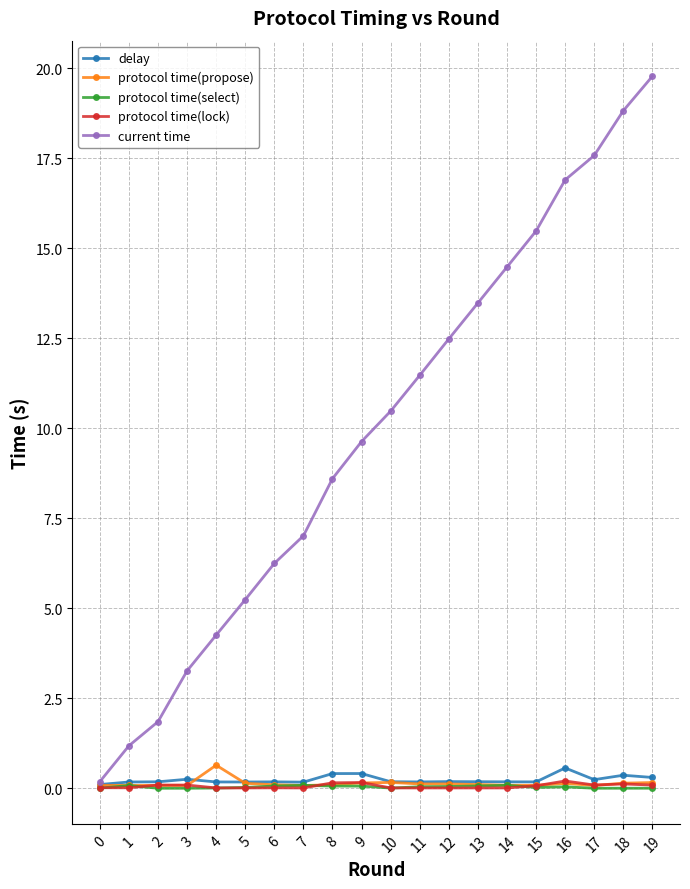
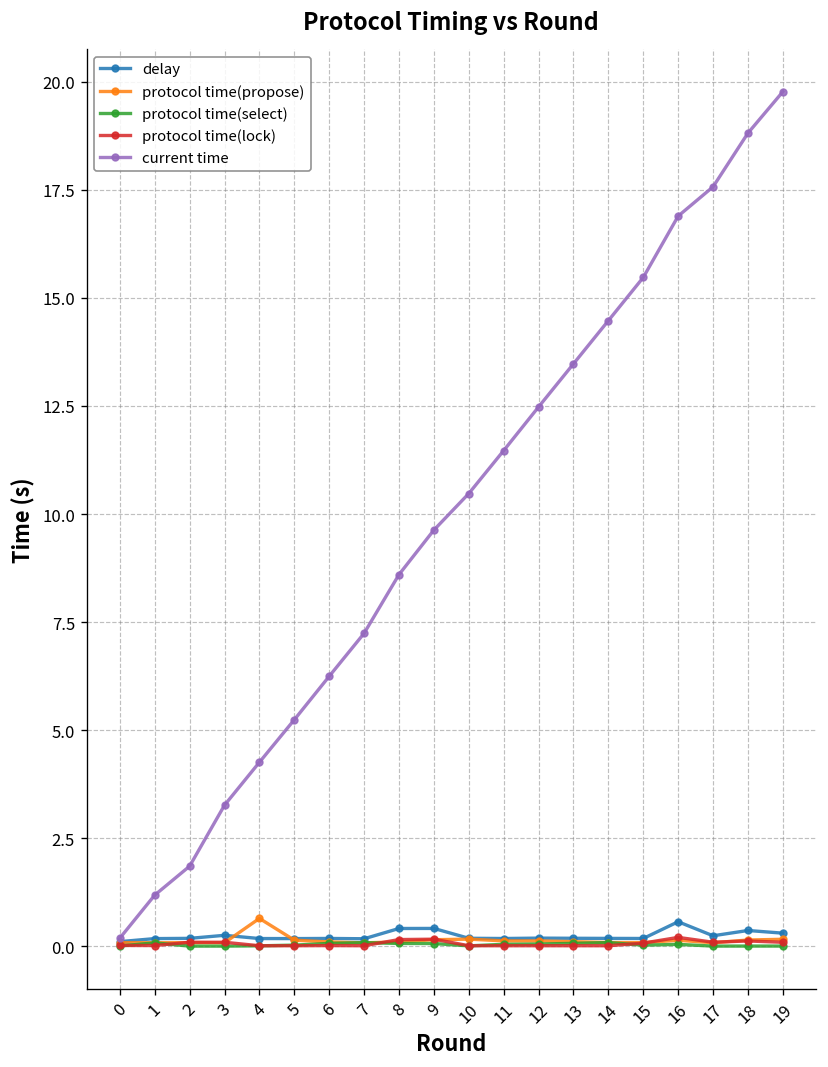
  {
    "delay": {
      "1": 0.2,
      "2": 0.2,
      "3": 0.3,
      "4": 0.2,
      "6": 0.2,
      "7": 0.2,
      "8": 0.4,
      "9": 0.4,
      "13": 0.2,
      "14": 0.2,
      "15": 0.2,
      "16": 0.6,
      "17": 0.2,
      "18": 0.4,
      "19": 0.3
    },
    "protocol time(propose)": {
      "4": 0.6
    },
    "protocol time(select)": {
      "2": 0.0,
      "3": 0.0,
      "9": 0.1,
      "16": 0.0,
      "17": 0.0,
      "18": 0.0,
      "19": 0.0
    },
    "protocol time(lock)": {
      "14": 0.0
    },
    "current time": {
      "0": 0.2,
      "1": 1.2,
      "2": 1.9,
      "3": 3.3,
      "4": 4.3,
      "5": 5.2,
      "6": 6.2,
-     "7": 7.0,
+     "7": 7.2,
      "8": 8.6,
      "9": 9.6,
      "10": 10.5,
      "11": 11.5,
      "12": 12.5,
      "13": 13.5,
      "14": 14.5,
      "15": 15.5,
      "16": 16.9,
      "17": 17.6,
      "18": 18.8,
      "19": 19.8
    }
  }
